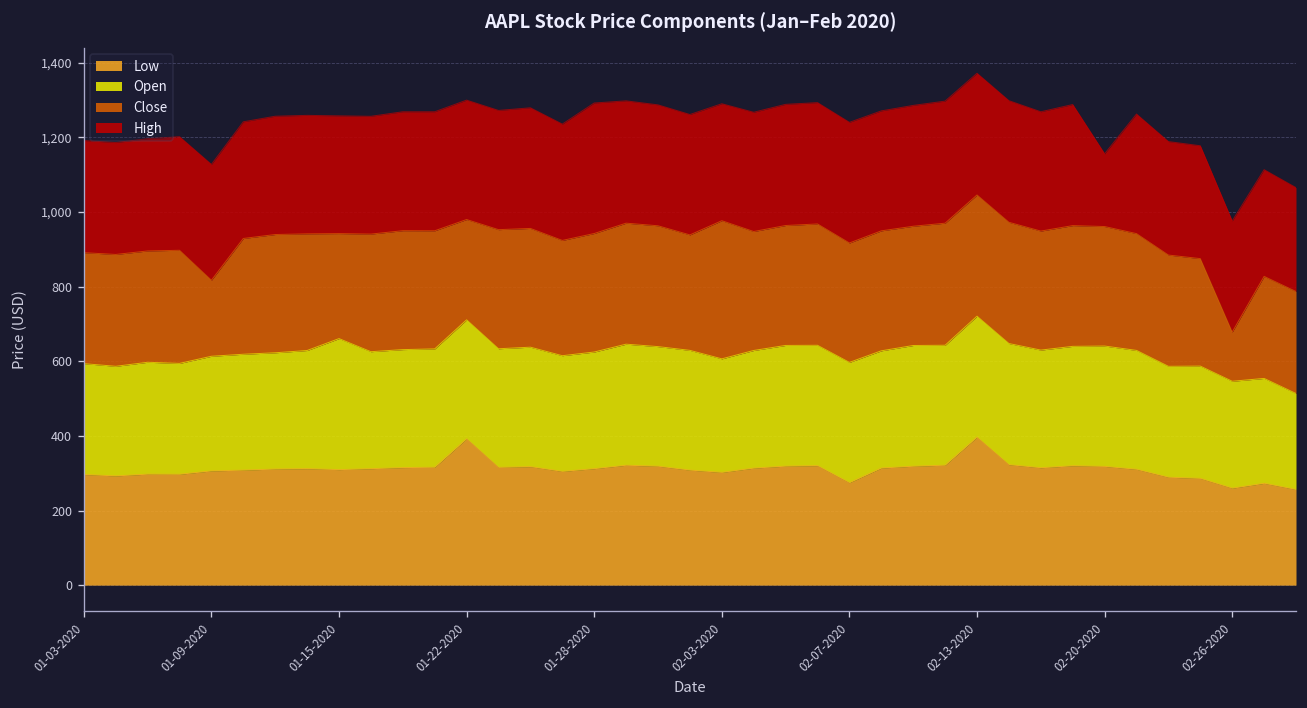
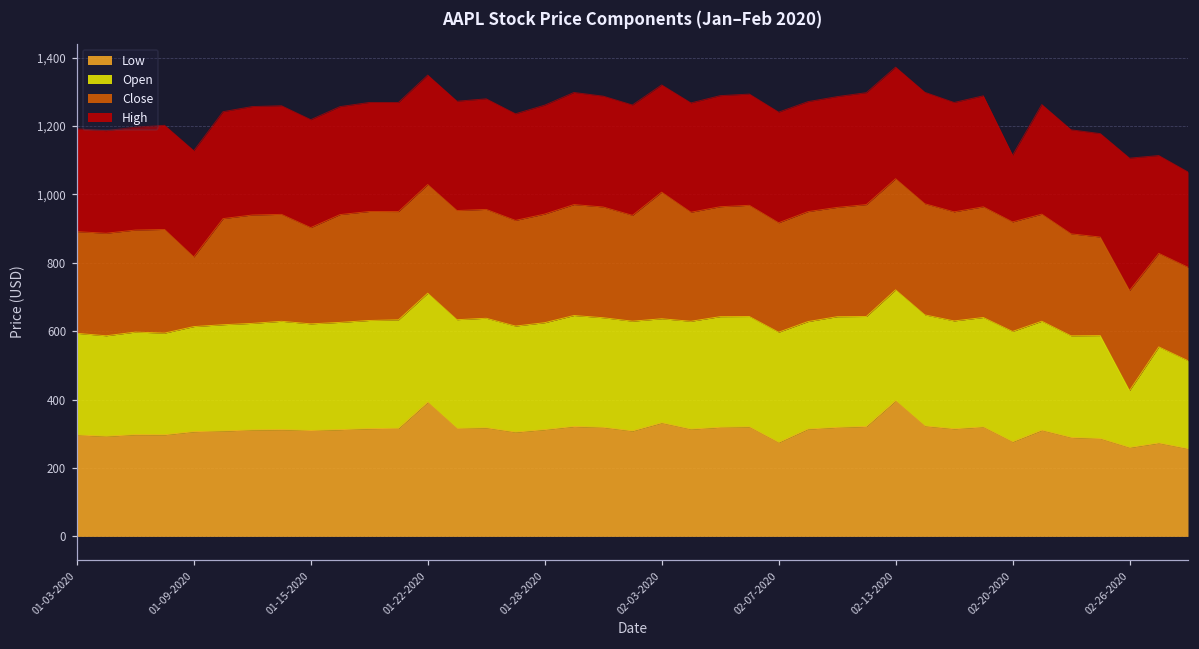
  {
    "Low": {
      "01-03-2020": 300,
      "01-09-2020": 310,
      "01-15-2020": 310,
      "01-22-2020": 390,
      "01-28-2020": 310,
-     "02-03-2020": 300,
+     "02-03-2020": 330,
      "02-07-2020": 270,
      "02-13-2020": 400,
-     "02-20-2020": 320,
+     "02-20-2020": 280,
      "02-26-2020": 260
    },
    "Open": {
      "01-03-2020": 300,
      "01-09-2020": 310,
-     "01-15-2020": 350,
+     "01-15-2020": 310,
      "01-22-2020": 320,
      "01-28-2020": 310,
      "02-03-2020": 300,
      "02-07-2020": 320,
      "02-13-2020": 320,
      "02-20-2020": 320,
-     "02-26-2020": 290
+     "02-26-2020": 170
    },
    "Close": {
      "01-03-2020": 300,
      "01-09-2020": 200,
      "01-15-2020": 280,
-     "01-22-2020": 270,
+     "01-22-2020": 320,
      "01-28-2020": 320,
      "02-03-2020": 370,
      "02-07-2020": 320,
      "02-13-2020": 320,
      "02-20-2020": 320,
-     "02-26-2020": 130
+     "02-26-2020": 290
    },
    "High": {
      "01-03-2020": 300,
      "01-09-2020": 310,
      "01-15-2020": 320,
      "01-22-2020": 320,
-     "01-28-2020": 350,
+     "01-28-2020": 320,
      "02-03-2020": 310,
      "02-07-2020": 320,
      "02-13-2020": 330,
      "02-20-2020": 200,
-     "02-26-2020": 300
+     "02-26-2020": 390
    }
  }
